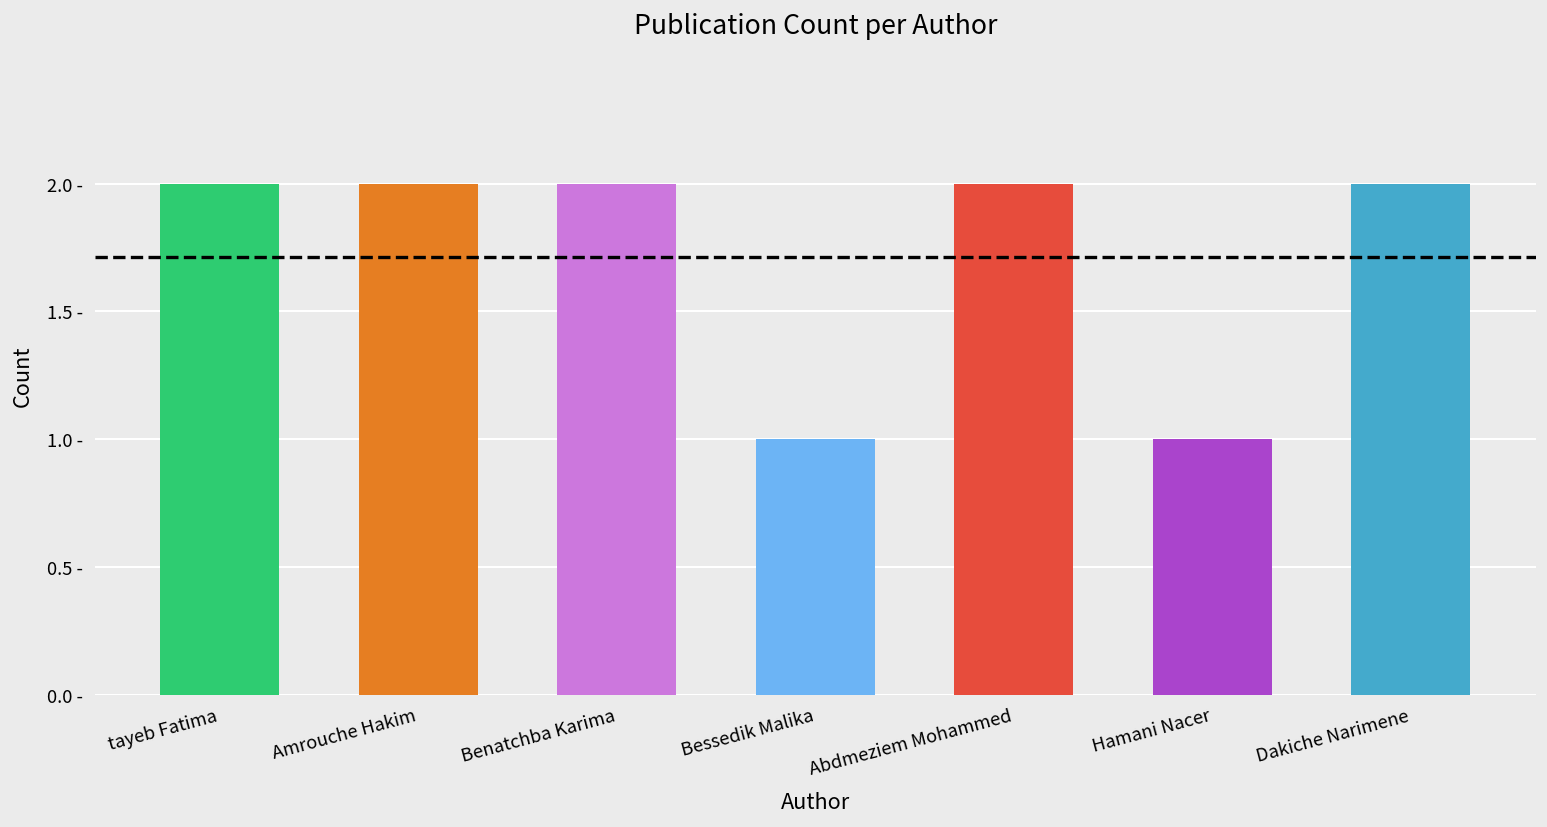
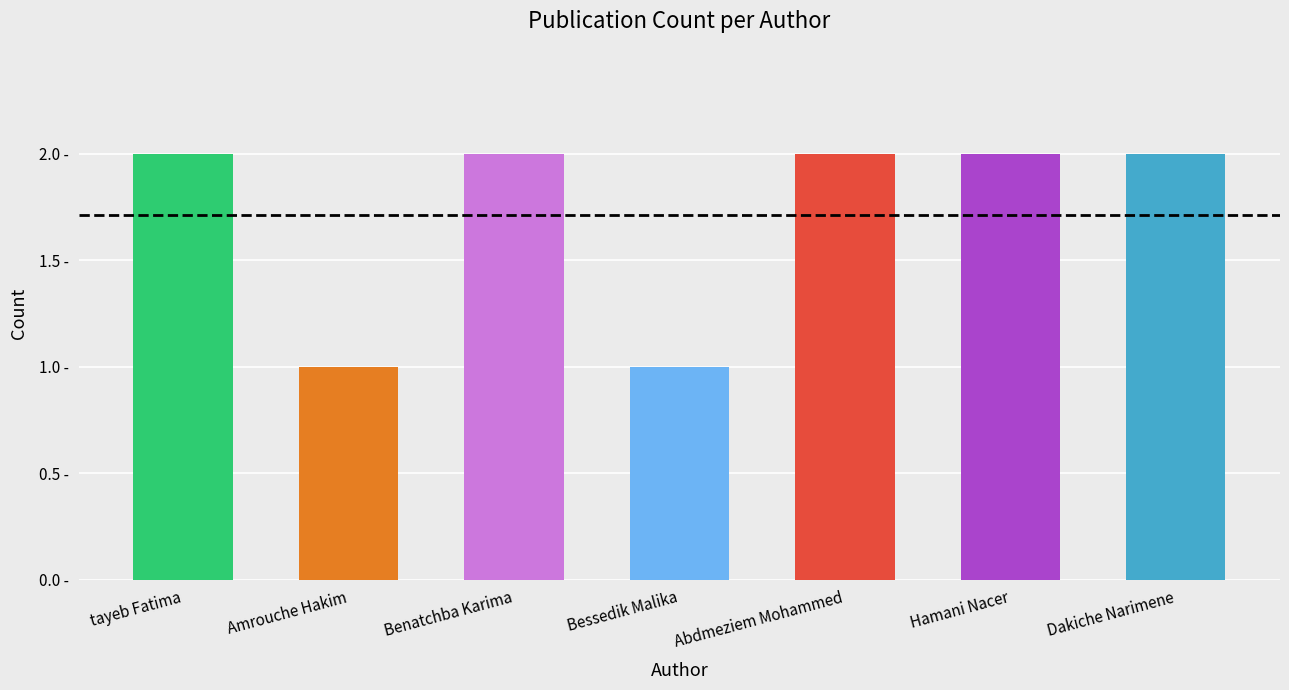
  {
    "tayeb Fatima": "2 -",
-   "Amrouche Hakim": "2 -",
+   "Amrouche Hakim": "1 -",
    "Benatchba Karima": "2 -",
    "Bessedik Malika": "1 -",
    "Abdmeziem Mohammed": "2 -",
-   "Hamani Nacer": "1 -",
+   "Hamani Nacer": "2 -",
    "Dakiche Narimene": "2 -"
  }
